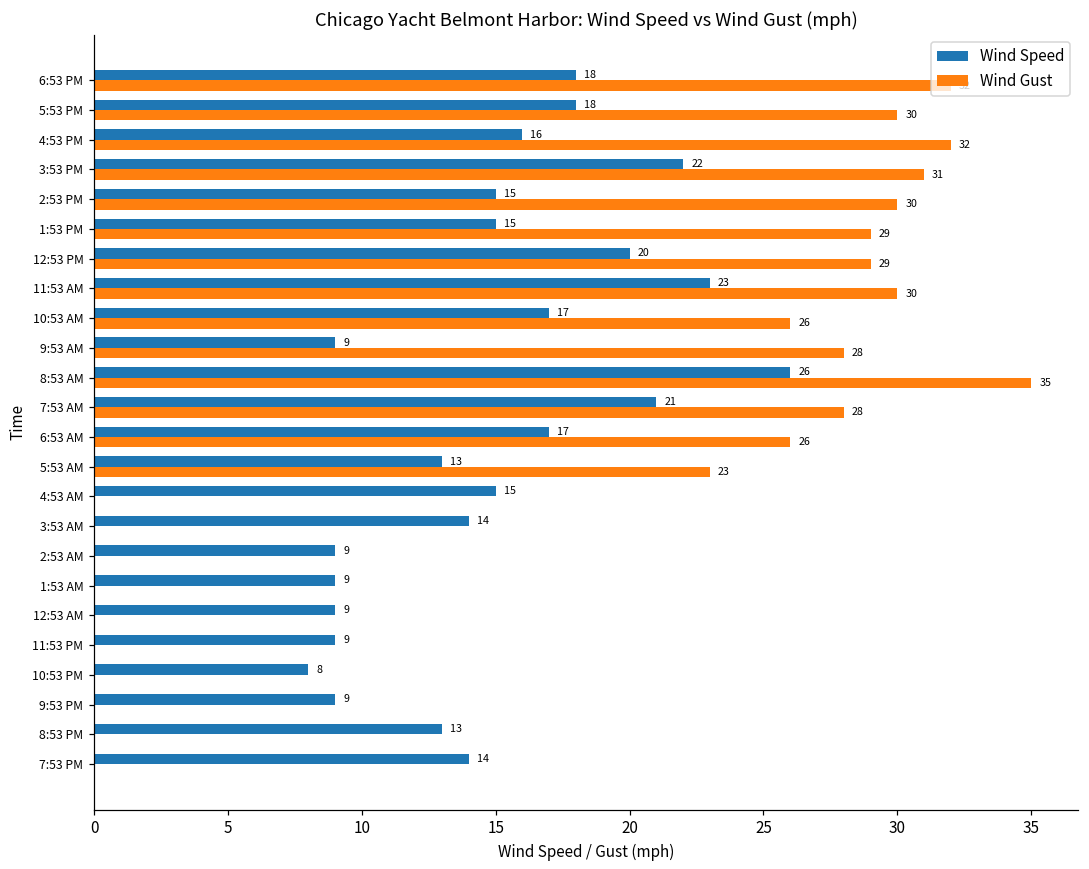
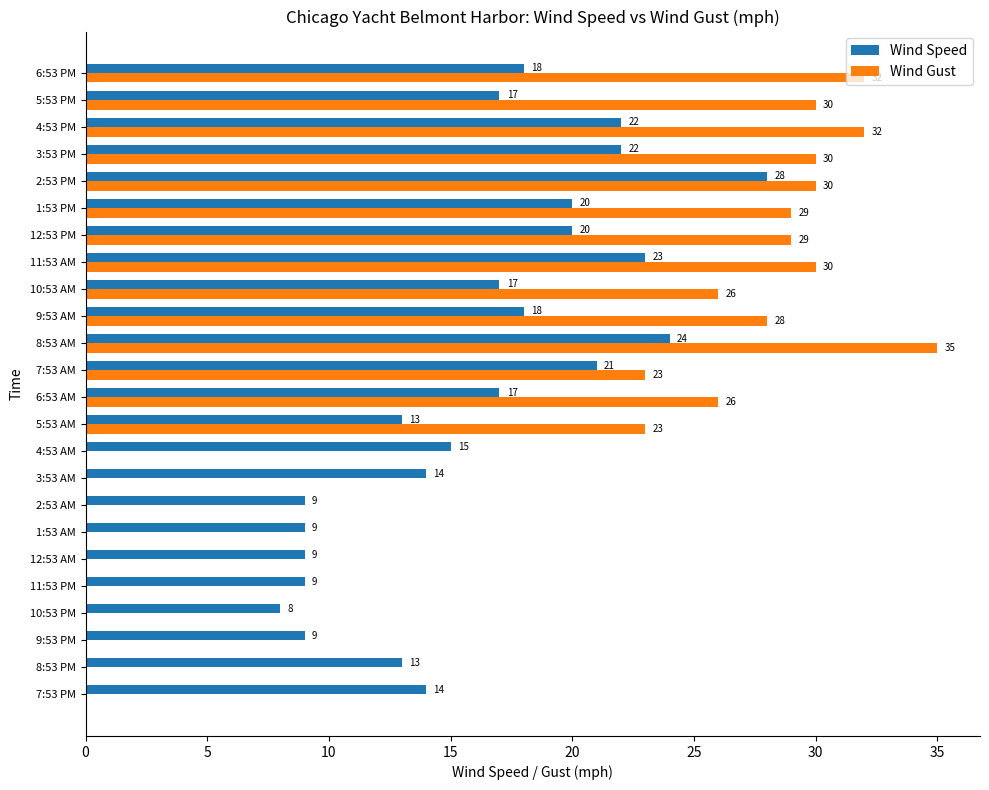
  {
    "Wind Speed": {
      "6:53 PM": 18,
-     "5:53 PM": 18,
-     "4:53 PM": 16,
+     "5:53 PM": 17,
+     "4:53 PM": 22,
      "3:53 PM": 22,
-     "2:53 PM": 15,
-     "1:53 PM": 15,
+     "2:53 PM": 28,
+     "1:53 PM": 20,
      "12:53 PM": 20,
      "11:53 AM": 23,
      "10:53 AM": 17,
-     "9:53 AM": 9,
-     "8:53 AM": 26,
+     "9:53 AM": 18,
+     "8:53 AM": 24,
      "7:53 AM": 21,
      "6:53 AM": 17,
      "5:53 AM": 13,
      "4:53 AM": 15,
      "3:53 AM": 14,
      "2:53 AM": 9,
      "1:53 AM": 9,
      "12:53 AM": 9,
      "11:53 PM": 9,
      "10:53 PM": 8,
      "9:53 PM": 9,
      "8:53 PM": 13,
      "7:53 PM": 14
    },
    "Wind Gust": {
      "5:53 PM": 30,
      "4:53 PM": 32,
-     "3:53 PM": 31,
+     "3:53 PM": 30,
      "2:53 PM": 30,
      "1:53 PM": 29,
      "12:53 PM": 29,
      "11:53 AM": 30,
      "10:53 AM": 26,
      "9:53 AM": 28,
      "8:53 AM": 35,
-     "7:53 AM": 28,
+     "7:53 AM": 23,
      "6:53 AM": 26,
      "5:53 AM": 23
    }
  }
